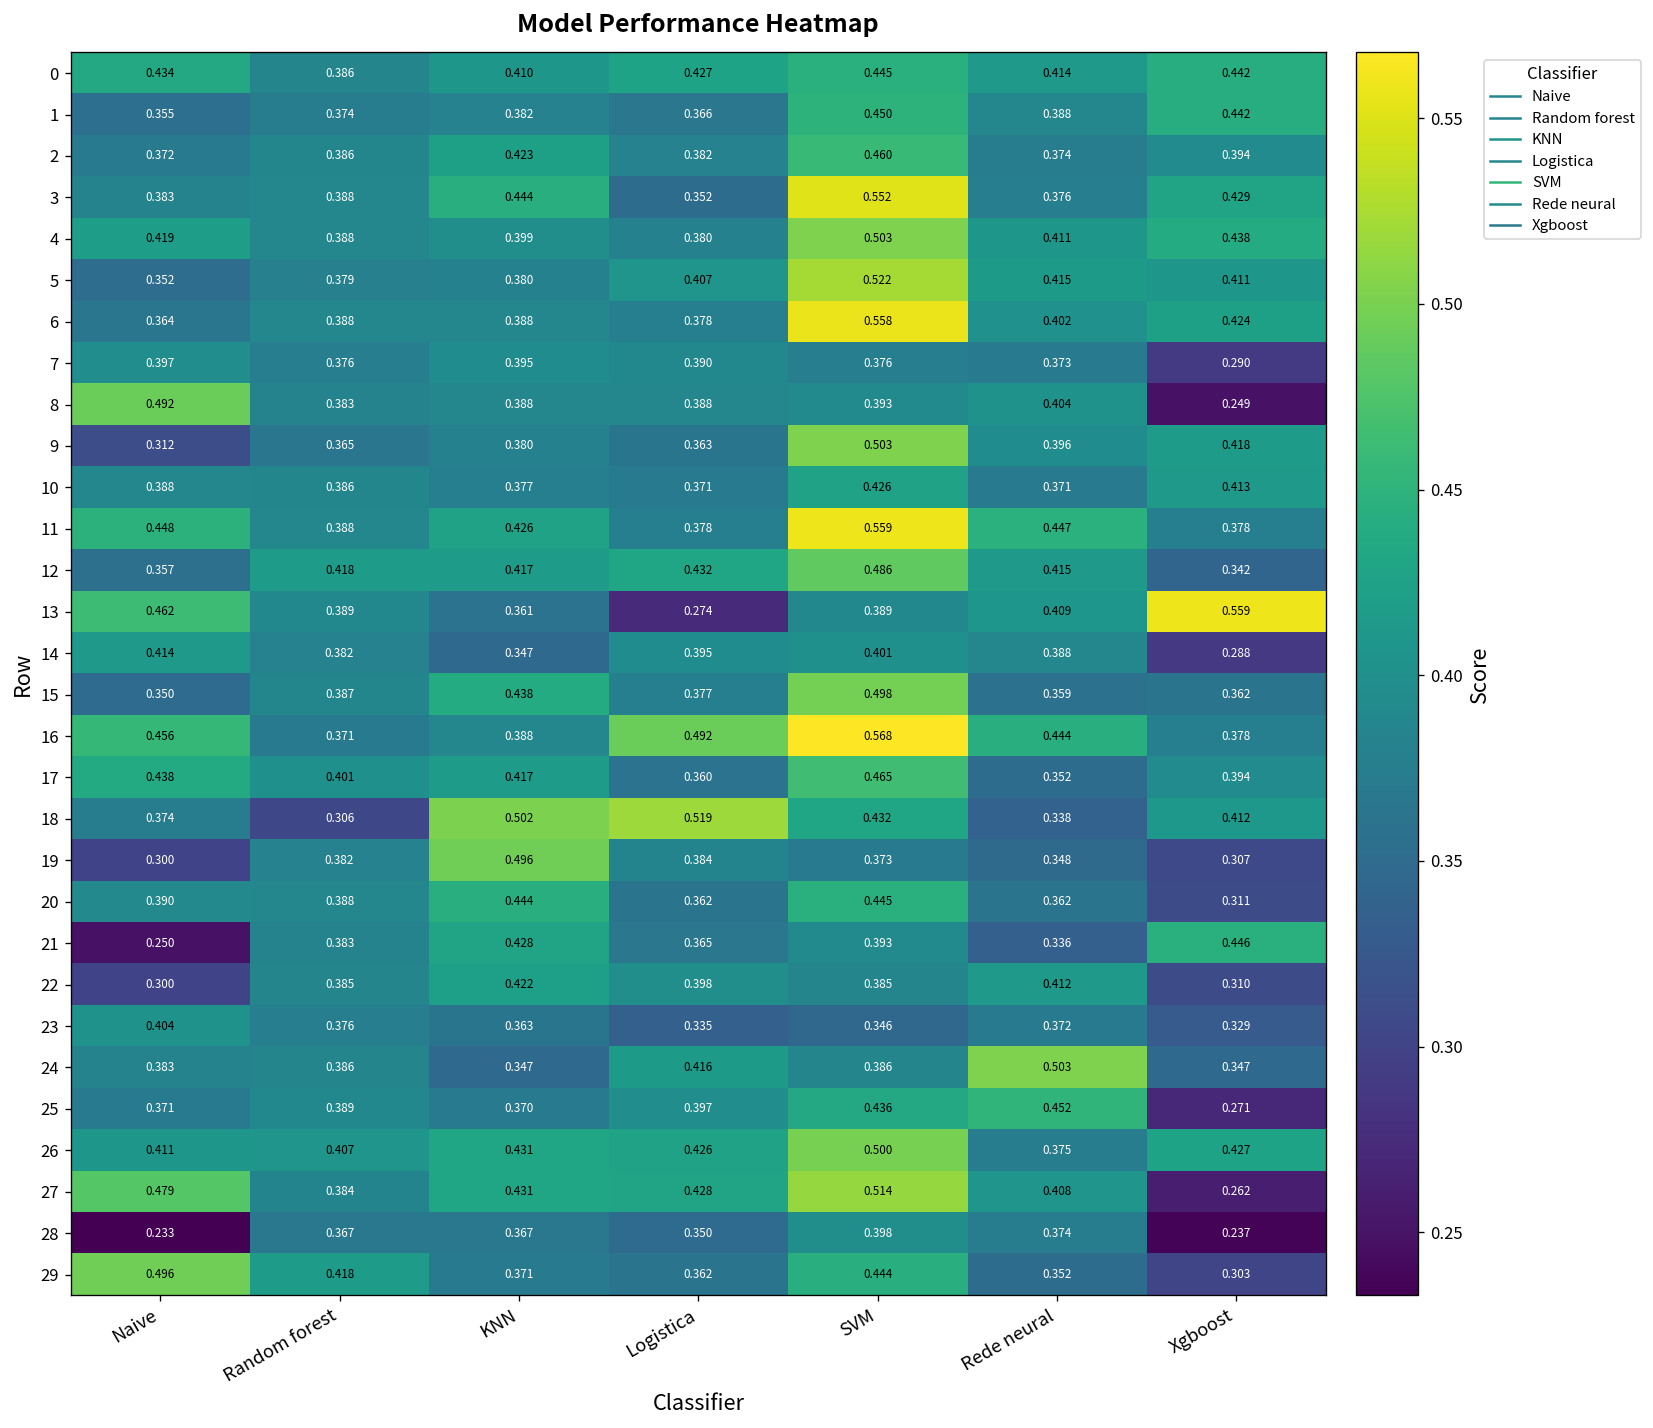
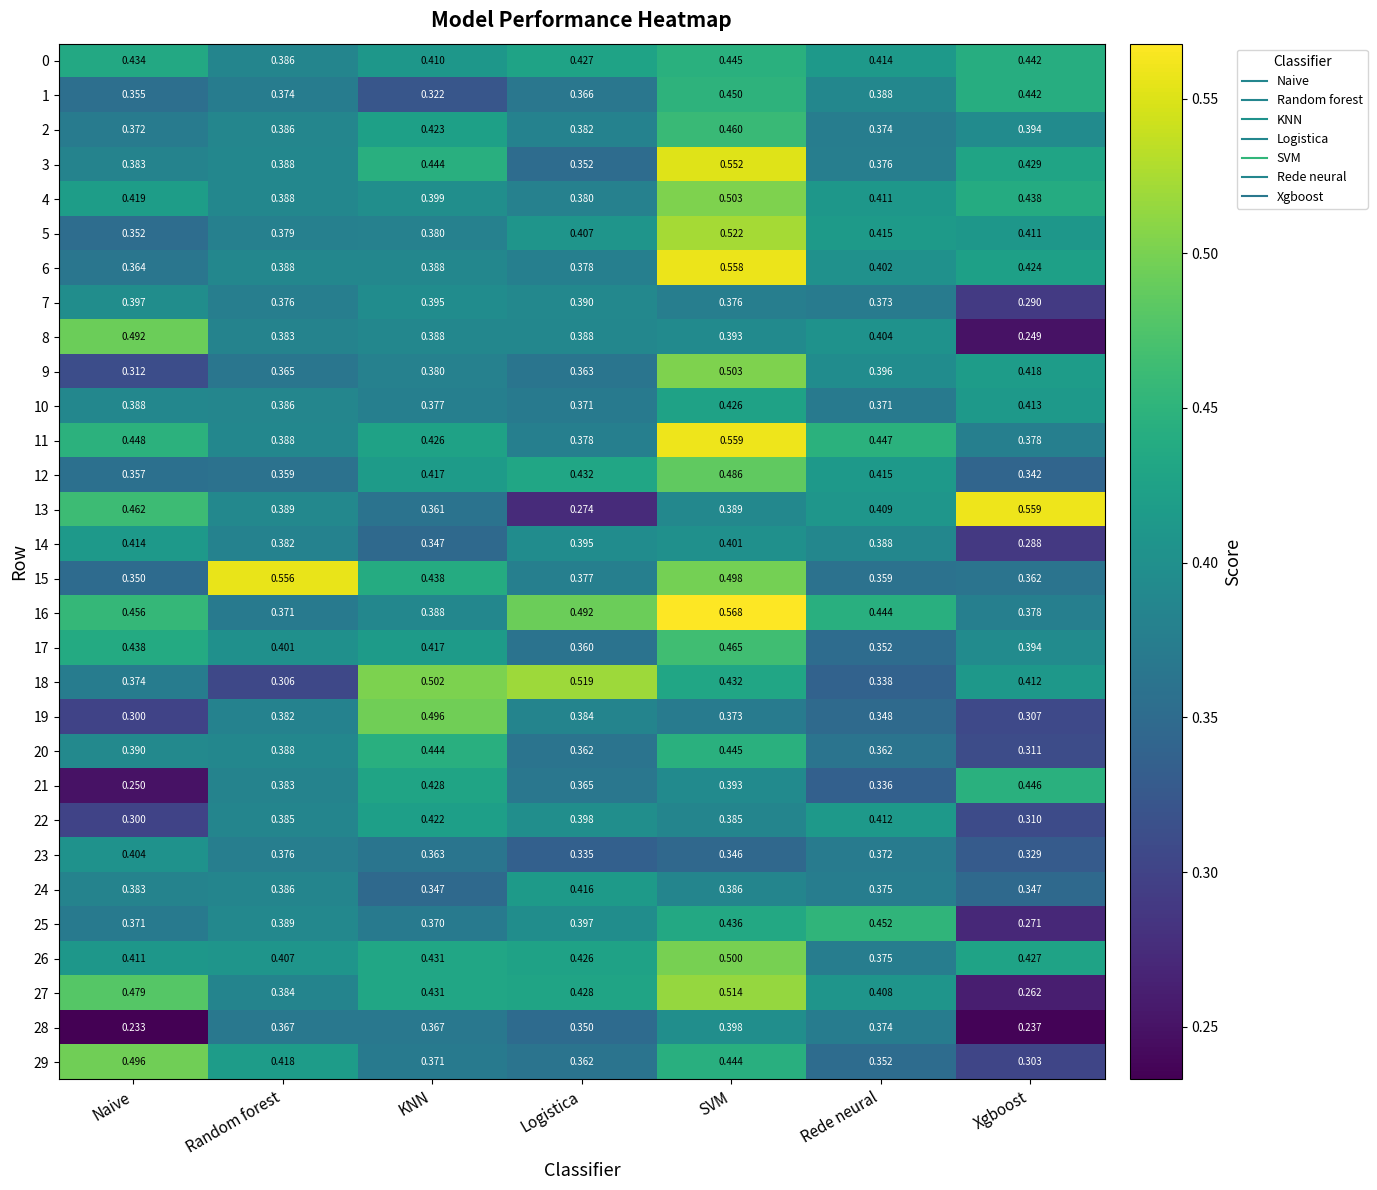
  {
    "1": {
      "Naive": 0.355,
      "Random forest": 0.374,
-     "KNN": 0.382,
+     "KNN": 0.322,
      "Logistica": 0.366,
      "SVM": 0.450,
      "Rede neural": 0.388,
      "Xgboost": 0.442
    },
    "12": {
      "Naive": 0.357,
-     "Random forest": 0.418,
+     "Random forest": 0.359,
      "KNN": 0.417,
      "Logistica": 0.432,
      "SVM": 0.486,
      "Rede neural": 0.415,
      "Xgboost": 0.342
    },
    "15": {
      "Naive": 0.350,
-     "Random forest": 0.387,
+     "Random forest": 0.556,
      "KNN": 0.438,
      "Logistica": 0.377,
      "SVM": 0.498,
      "Rede neural": 0.359,
      "Xgboost": 0.362
    },
    "24": {
      "Naive": 0.383,
      "Random forest": 0.386,
      "KNN": 0.347,
      "Logistica": 0.416,
      "SVM": 0.386,
-     "Rede neural": 0.503,
+     "Rede neural": 0.375,
      "Xgboost": 0.347
    }
  }
